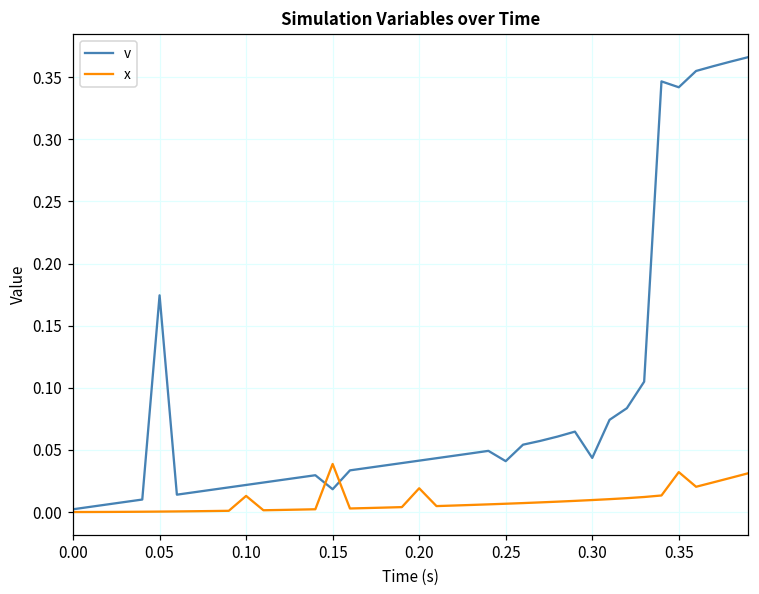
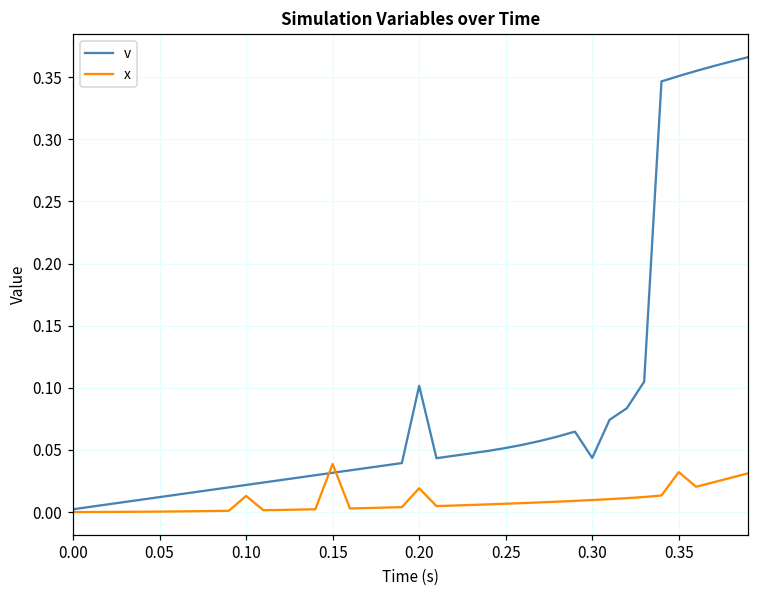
  {
    "v": {
-     "0.05": 0.174,
+     "0.05": 0.012,
      "0.10": 0.022,
-     "0.15": 0.018,
-     "0.20": 0.041,
-     "0.25": 0.041,
+     "0.15": 0.032,
+     "0.20": 0.102,
+     "0.25": 0.052,
      "0.30": 0.044,
-     "0.35": 0.342
+     "0.35": 0.351
    },
    "x": {
      "0.05": 0.000,
      "0.10": 0.013,
      "0.15": 0.039,
      "0.20": 0.019,
      "0.25": 0.007,
      "0.30": 0.010,
      "0.35": 0.032
    }
  }
